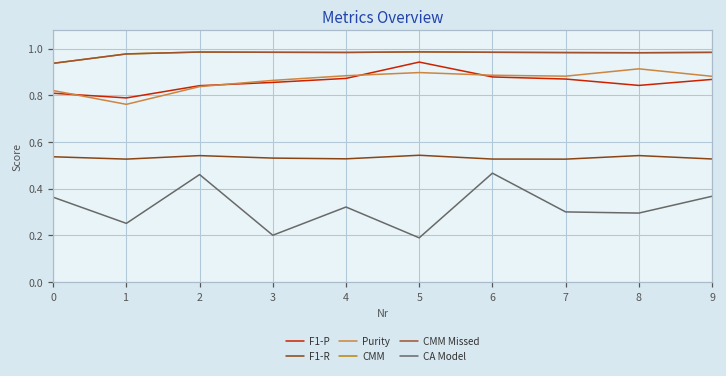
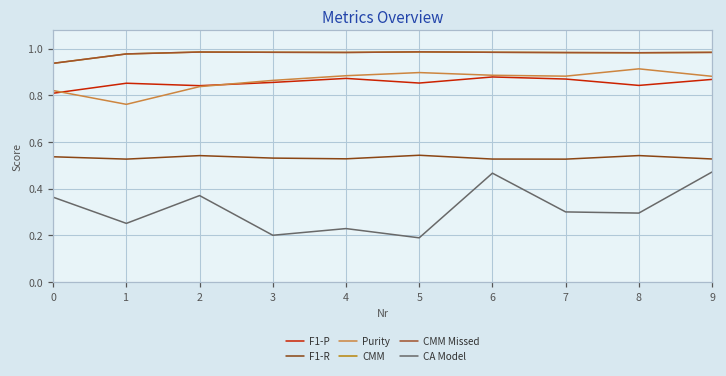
  {
    "F1-P": {
-     "1": 0.79,
-     "5": 0.94,
+     "1": 0.85,
+     "5": 0.85,
      "7": 0.87,
      "8": 0.84,
      "9": 0.87
    },
    "Purity": {
      "1": 0.76,
      "5": 0.90,
      "7": 0.88,
      "8": 0.91,
      "9": 0.88
    },
    "CA Model": {
      "0": 0.36,
      "1": 0.25,
-     "2": 0.46,
+     "2": 0.37,
      "3": 0.20,
-     "4": 0.32,
+     "4": 0.23,
      "5": 0.19,
      "6": 0.47,
      "7": 0.30,
      "8": 0.30,
-     "9": 0.37
+     "9": 0.47
    }
  }
